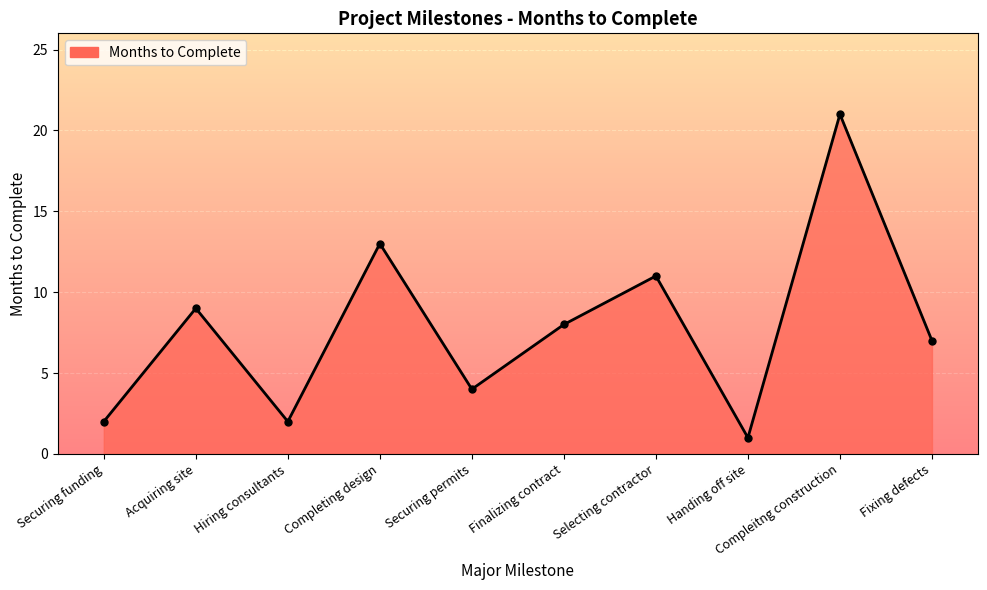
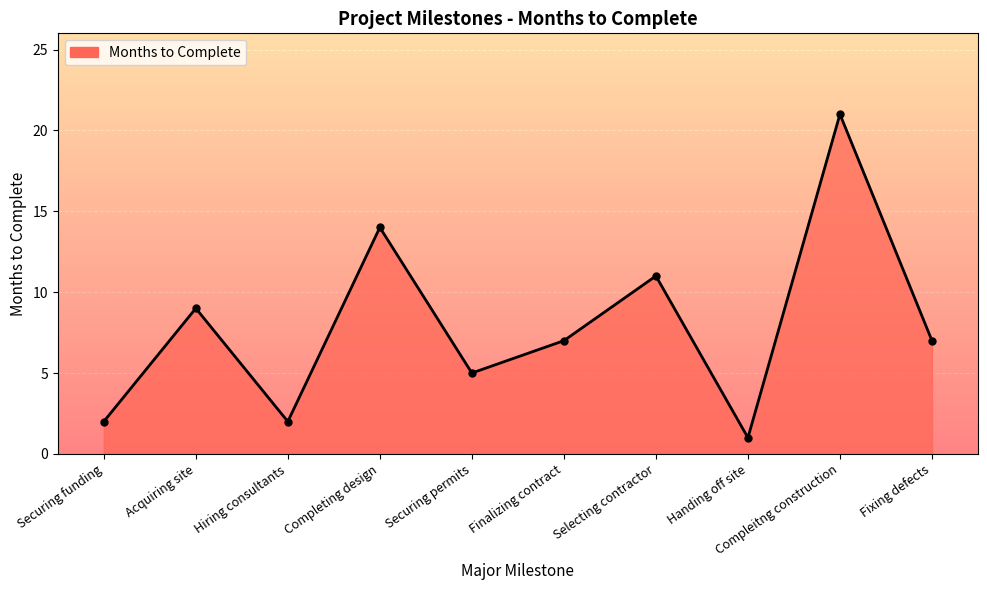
  {
    "Securing funding": 2,
    "Acquiring site": 9,
    "Hiring consultants": 2,
-   "Completing design": 13,
-   "Securing permits": 4,
-   "Finalizing contract": 8,
+   "Completing design": 14,
+   "Securing permits": 5,
+   "Finalizing contract": 7,
    "Selecting contractor": 11,
    "Handing off site": 1,
    "Compleitng construction": 21,
    "Fixing defects": 7
  }
